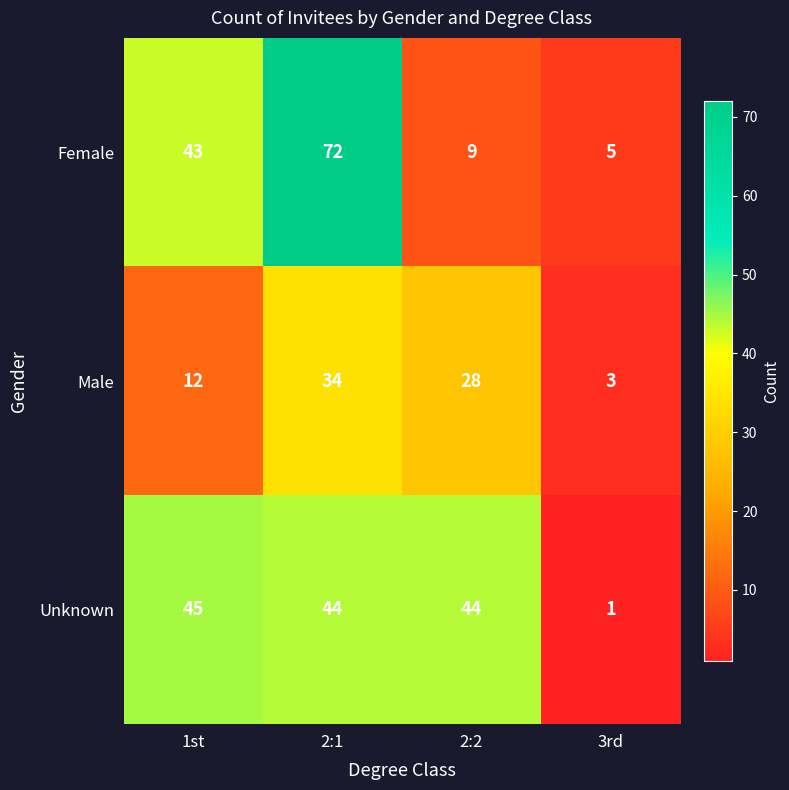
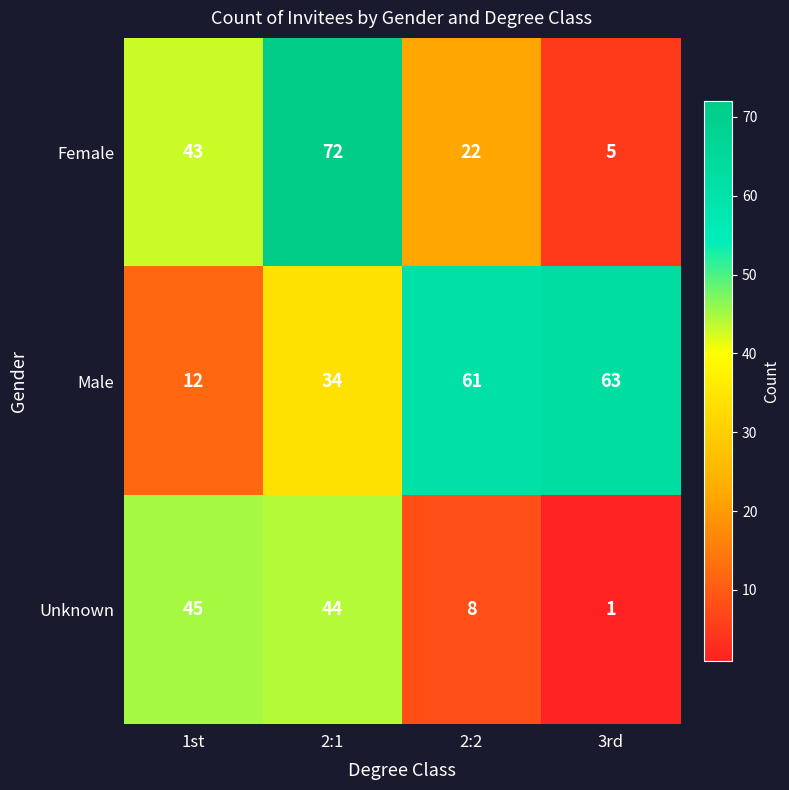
  {
    "Female": {
      "1st": 43,
      "2:1": 72,
-     "2:2": 9,
+     "2:2": 22,
      "3rd": 5
    },
    "Male": {
      "1st": 12,
      "2:1": 34,
-     "2:2": 28,
-     "3rd": 3
+     "2:2": 61,
+     "3rd": 63
    },
    "Unknown": {
      "1st": 45,
      "2:1": 44,
-     "2:2": 44,
+     "2:2": 8,
      "3rd": 1
    }
  }
